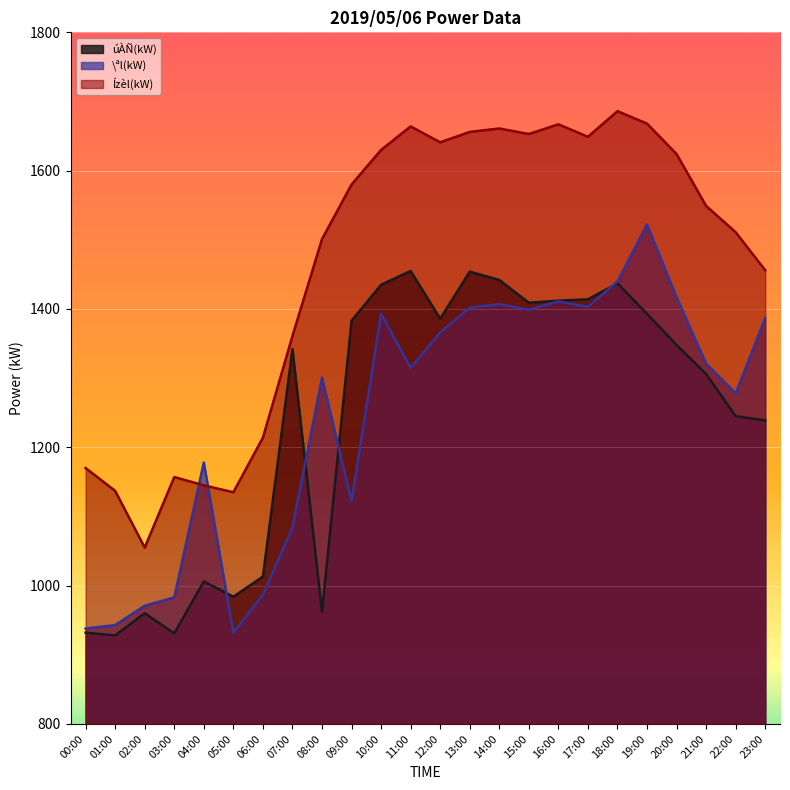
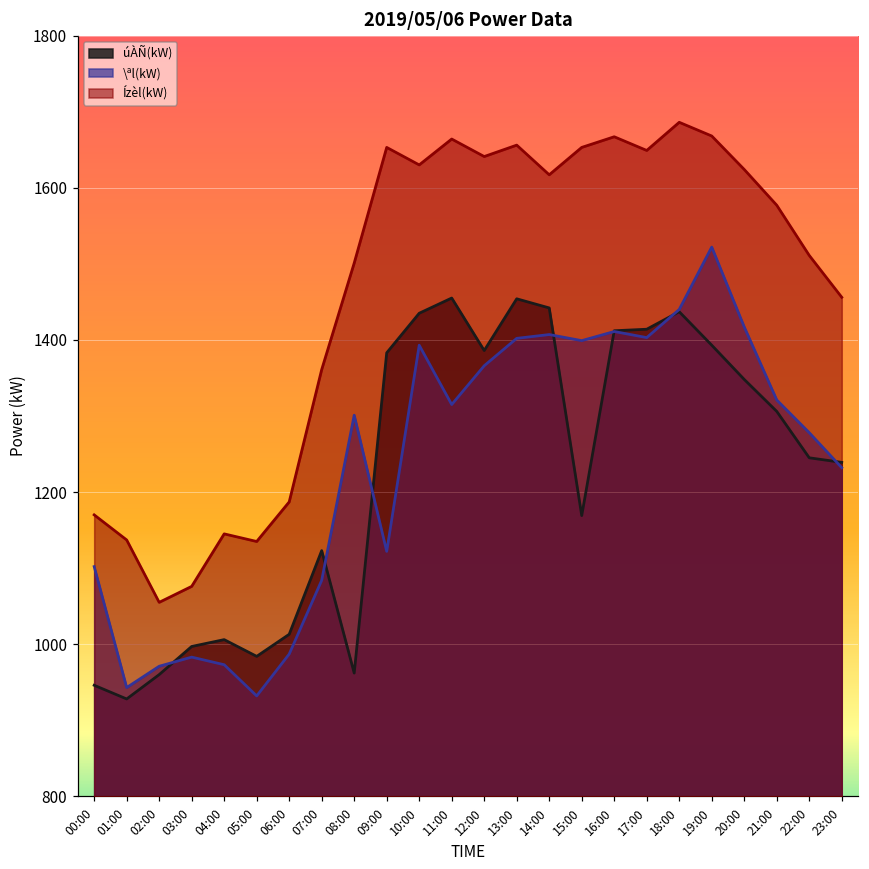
  {
    "úÀÑ(kW)": {
-     "00:00": 930,
+     "00:00": 950,
      "01:00": 930,
      "02:00": 960,
-     "03:00": 930,
+     "03:00": 1000,
      "04:00": 1010,
      "05:00": 980,
      "06:00": 1010,
-     "07:00": 1340,
+     "07:00": 1120,
      "08:00": 960,
      "09:00": 1380,
      "10:00": 1440,
      "11:00": 1460,
      "12:00": 1390,
      "13:00": 1450,
      "14:00": 1440,
-     "15:00": 1410,
+     "15:00": 1170,
      "17:00": 1410,
      "19:00": 1390,
      "20:00": 1350,
      "21:00": 1310,
      "22:00": 1250,
      "23:00": 1240
    },
    "\\ªl(kW)": {
-     "00:00": 940,
+     "00:00": 1100,
      "01:00": 940,
      "02:00": 970,
      "03:00": 980,
-     "04:00": 1180,
+     "04:00": 970,
      "05:00": 930,
      "06:00": 990,
      "07:00": 1080,
      "08:00": 1300,
      "09:00": 1120,
      "10:00": 1390,
      "11:00": 1320,
      "12:00": 1370,
      "13:00": 1400,
      "14:00": 1410,
      "15:00": 1400,
      "17:00": 1400,
      "19:00": 1520,
      "20:00": 1420,
      "21:00": 1320,
      "22:00": 1280,
-     "23:00": 1390
+     "23:00": 1230
    },
    "Ízèl(kW)": {
      "00:00": 1170,
      "01:00": 1140,
      "02:00": 1060,
-     "03:00": 1160,
+     "03:00": 1080,
      "04:00": 1150,
      "05:00": 1140,
-     "06:00": 1210,
+     "06:00": 1190,
      "07:00": 1360,
      "08:00": 1500,
-     "09:00": 1580,
+     "09:00": 1650,
      "10:00": 1630,
      "11:00": 1660,
      "12:00": 1640,
      "13:00": 1660,
-     "14:00": 1660,
+     "14:00": 1620,
      "15:00": 1650,
      "16:00": 1670,
      "17:00": 1650,
      "18:00": 1690,
      "19:00": 1670,
      "20:00": 1620,
-     "21:00": 1550,
+     "21:00": 1580,
      "22:00": 1510,
      "23:00": 1460
    }
  }
